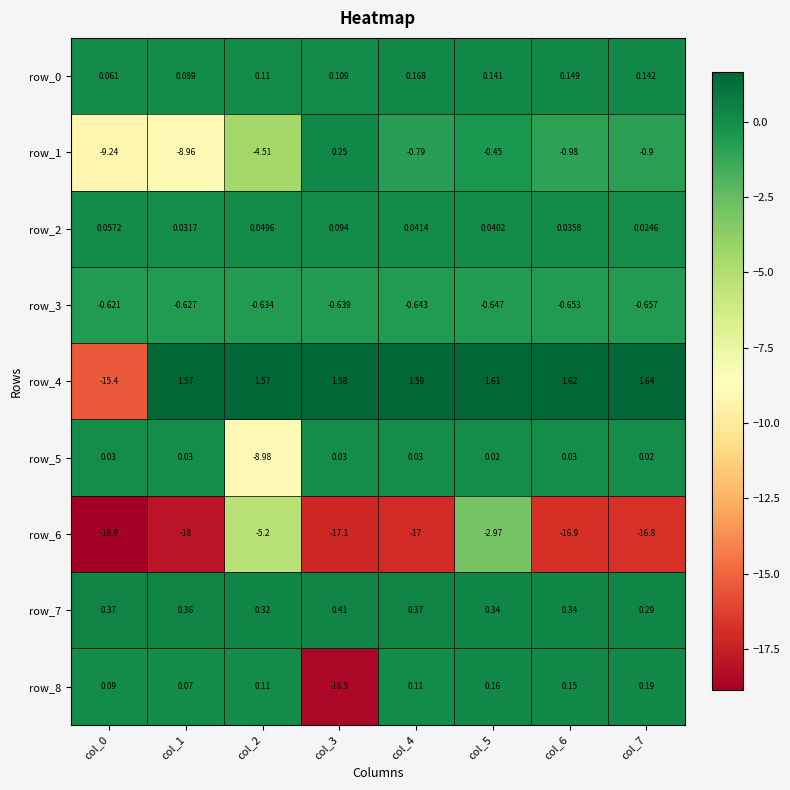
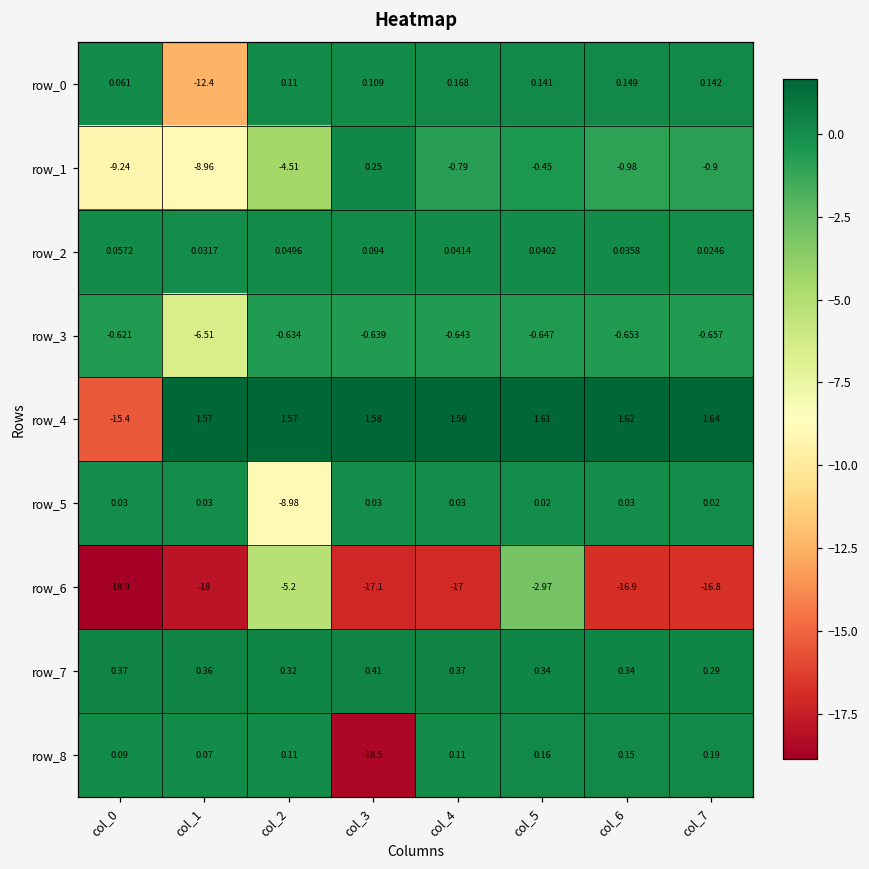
  {
    "row_0": {
      "col_0": 0.061,
-     "col_1": 0.089,
+     "col_1": -12.4,
      "col_2": 0.11,
      "col_3": 0.109,
      "col_4": 0.168,
      "col_5": 0.141,
      "col_6": 0.149,
      "col_7": 0.142
    },
    "row_1": {
      "col_0": -9.24,
      "col_1": -8.96,
      "col_2": -4.51,
      "col_3": 0.25,
      "col_4": -0.79,
      "col_5": -0.45,
      "col_6": -0.98,
      "col_7": -0.9
    },
    "row_2": {
      "col_0": 0.0572,
      "col_1": 0.0317,
      "col_2": 0.0496,
      "col_3": 0.094,
      "col_4": 0.0414,
      "col_5": 0.0402,
      "col_6": 0.0358,
      "col_7": 0.0246
    },
    "row_3": {
      "col_0": -0.621,
-     "col_1": -0.627,
+     "col_1": -6.51,
      "col_2": -0.634,
      "col_3": -0.639,
      "col_4": -0.643,
      "col_5": -0.647,
      "col_6": -0.653,
      "col_7": -0.657
    },
    "row_4": {
      "col_0": -15.4,
      "col_1": 1.57,
      "col_2": 1.57,
      "col_3": 1.58,
      "col_4": 1.59,
      "col_5": 1.61,
      "col_6": 1.62,
      "col_7": 1.64
    },
    "row_5": {
      "col_0": 0.03,
      "col_1": 0.03,
      "col_2": -8.98,
      "col_3": 0.03,
      "col_4": 0.03,
      "col_5": 0.02,
      "col_6": 0.03,
      "col_7": 0.02
    },
    "row_6": {
      "col_0": -18.9,
      "col_1": -18,
      "col_2": -5.2,
      "col_3": -17.1,
      "col_4": -17,
      "col_5": -2.97,
      "col_6": -16.9,
      "col_7": -16.8
    },
    "row_7": {
      "col_0": 0.37,
      "col_1": 0.36,
      "col_2": 0.32,
      "col_3": 0.41,
      "col_4": 0.37,
      "col_5": 0.34,
      "col_6": 0.34,
      "col_7": 0.29
    },
    "row_8": {
      "col_0": 0.09,
      "col_1": 0.07,
      "col_2": 0.11,
      "col_3": -18.5,
      "col_4": 0.11,
      "col_5": 0.16,
      "col_6": 0.15,
      "col_7": 0.19
    }
  }
